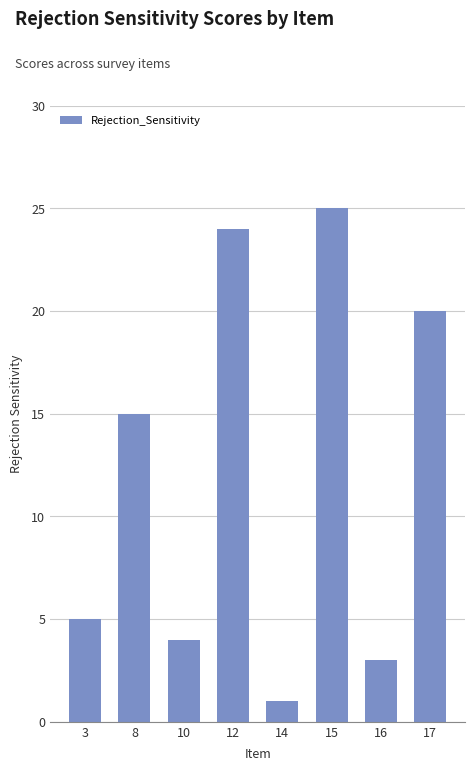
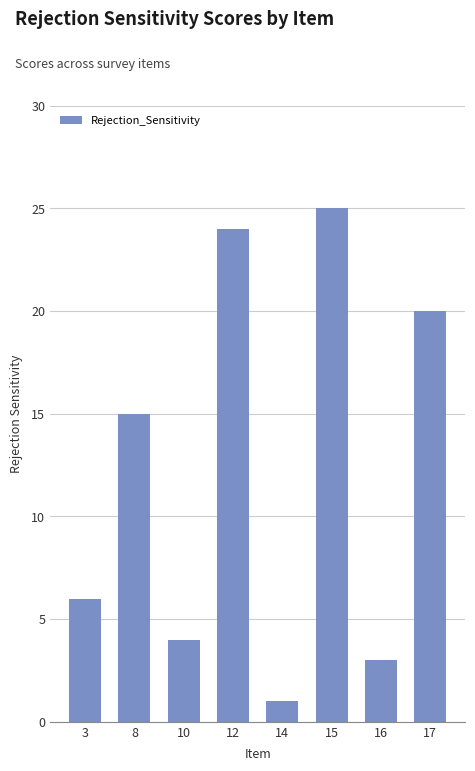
  {
-   "3": 5,
+   "3": 6,
    "8": 15,
    "10": 4,
    "12": 24,
    "14": 1,
    "15": 25,
    "16": 3,
    "17": 20
  }
